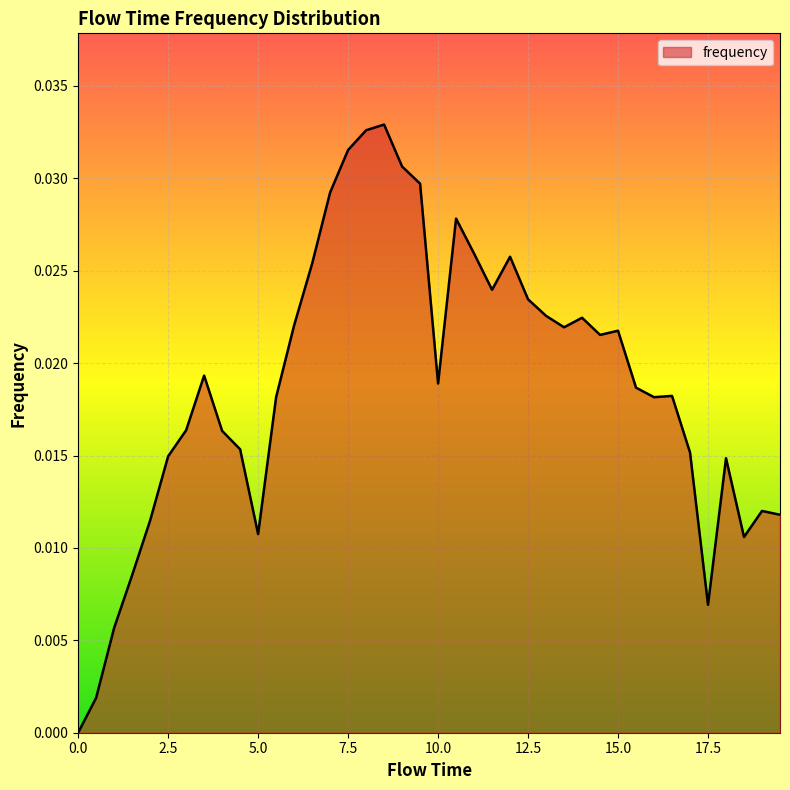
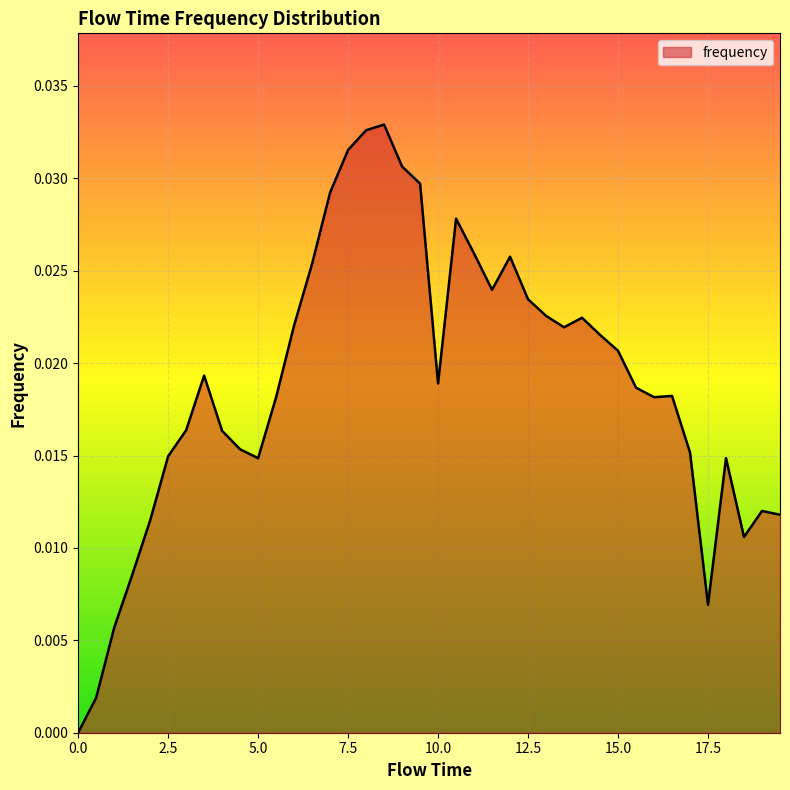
  {
    "0.0": 0.0000,
    "2.5": 0.0150,
-   "5.0": 0.0108,
+   "5.0": 0.0149,
    "7.5": 0.0315,
    "10.0": 0.0189,
    "12.5": 0.0235,
-   "15.0": 0.0218,
+   "15.0": 0.0207,
    "17.5": 0.0069
  }
